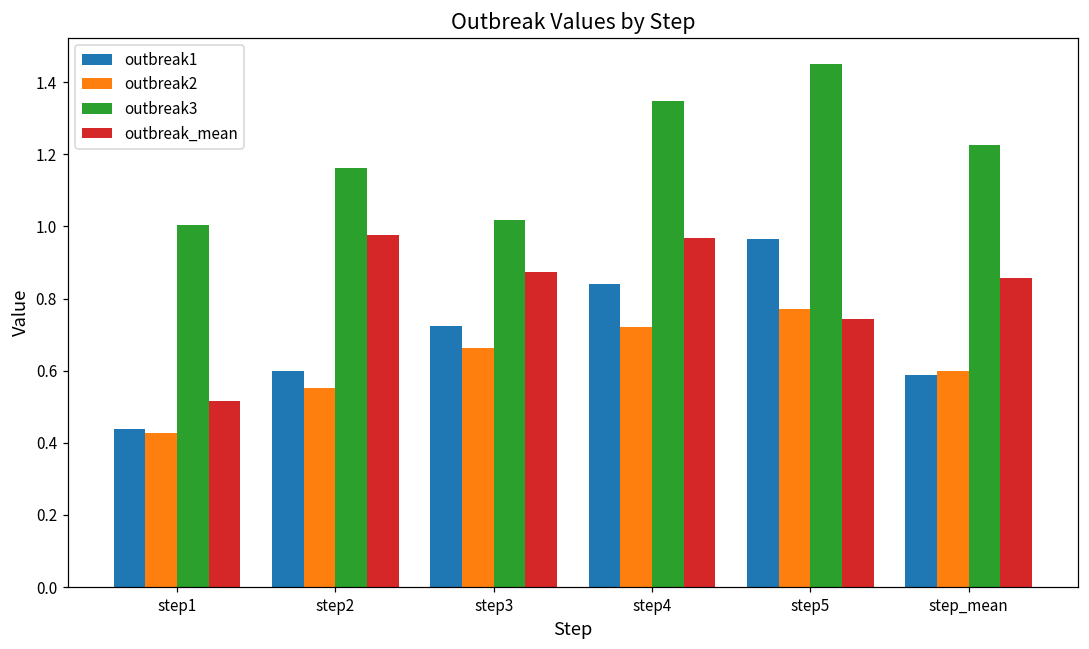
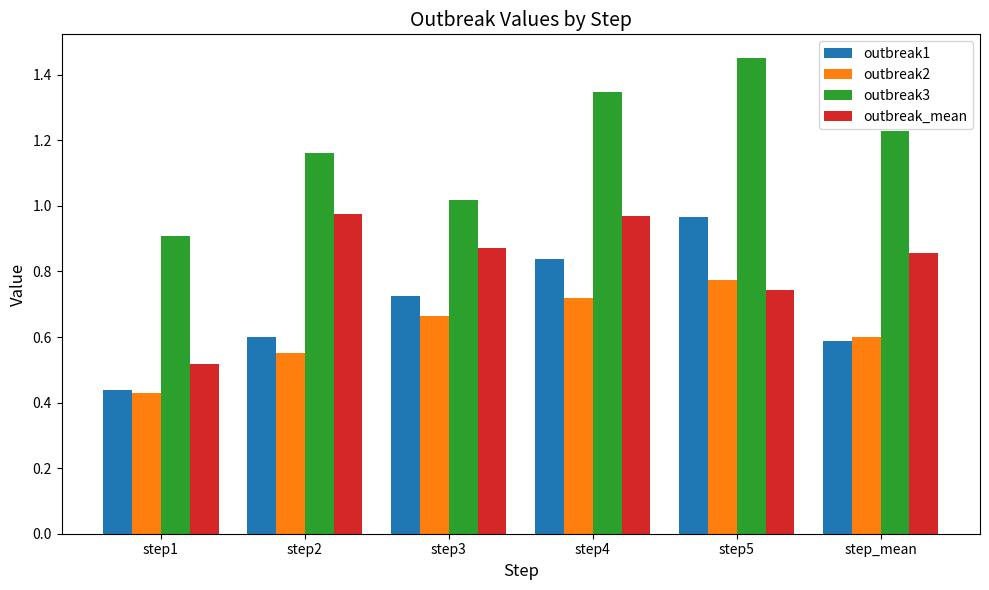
  {
    "outbreak1": {
      "step1": 0.44,
      "step2": 0.60,
      "step3": 0.72,
      "step4": 0.84,
      "step5": 0.97,
      "step_mean": 0.59
    },
    "outbreak2": {
      "step1": 0.43,
      "step2": 0.55,
      "step3": 0.66,
      "step4": 0.72,
      "step5": 0.77,
      "step_mean": 0.60
    },
    "outbreak3": {
-     "step1": 1.00,
+     "step1": 0.91,
      "step2": 1.16,
      "step3": 1.02,
      "step4": 1.35,
      "step5": 1.45,
      "step_mean": 1.23
    },
    "outbreak_mean": {
      "step1": 0.52,
      "step2": 0.98,
      "step3": 0.87,
      "step4": 0.97,
      "step5": 0.74,
      "step_mean": 0.86
    }
  }
